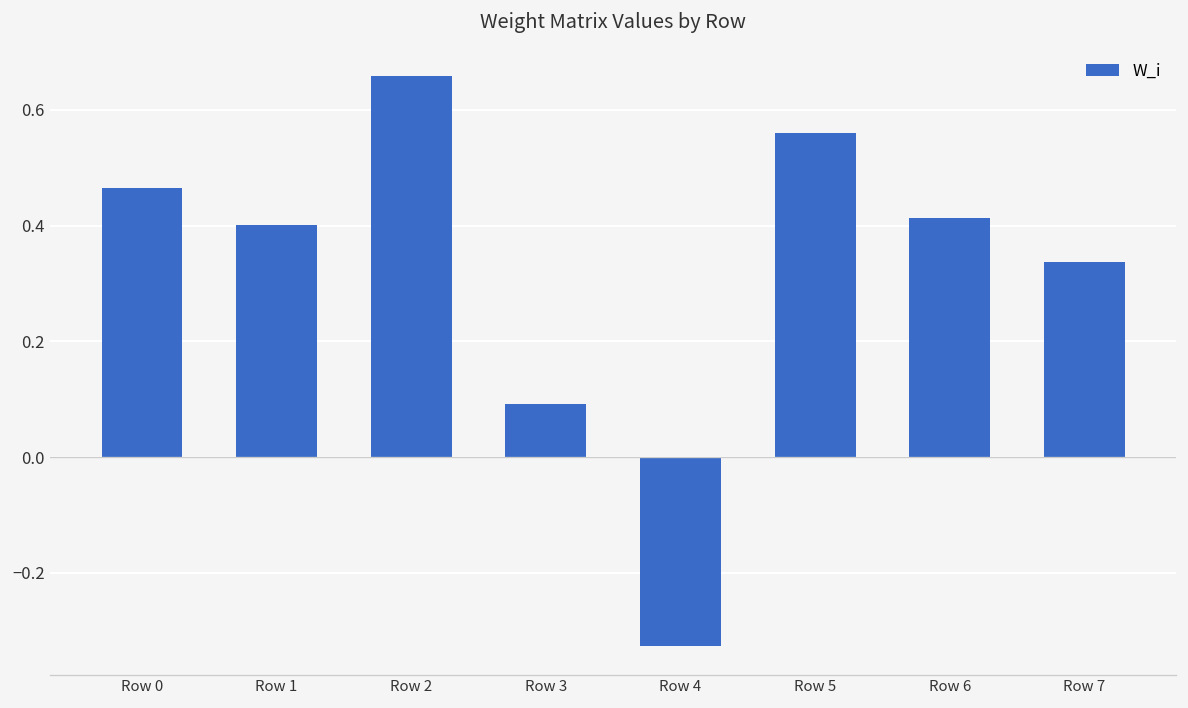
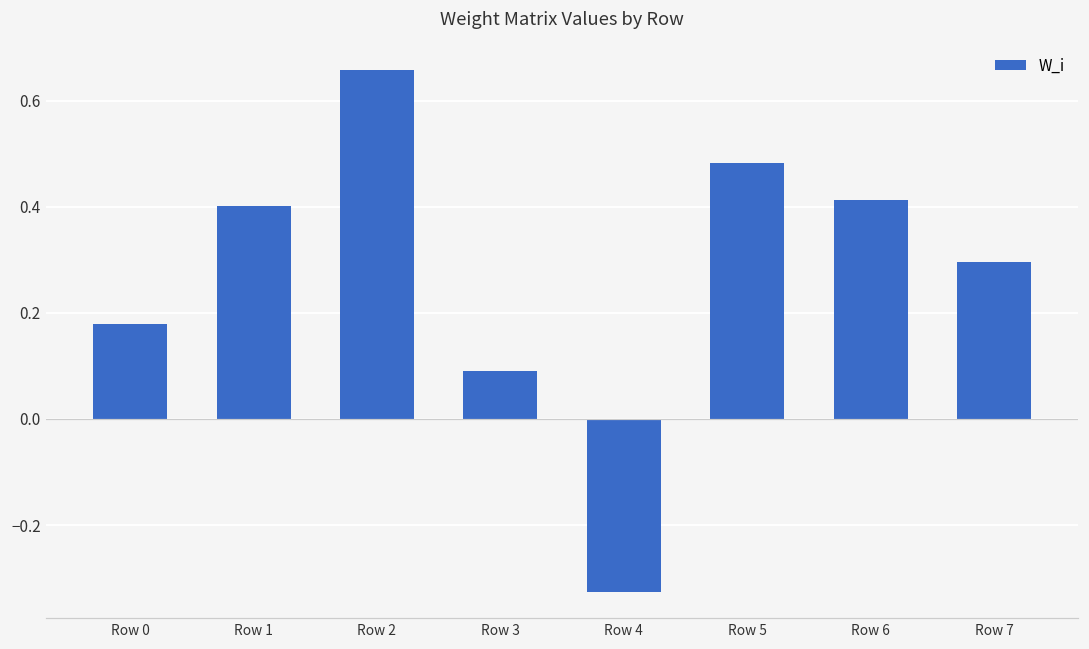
  {
-   "Row 0": 0.46,
+   "Row 0": 0.18,
    "Row 1": 0.40,
    "Row 2": 0.66,
    "Row 3": 0.09,
    "Row 4": -0.33,
-   "Row 5": 0.56,
+   "Row 5": 0.48,
    "Row 6": 0.41,
-   "Row 7": 0.34
+   "Row 7": 0.30
  }
